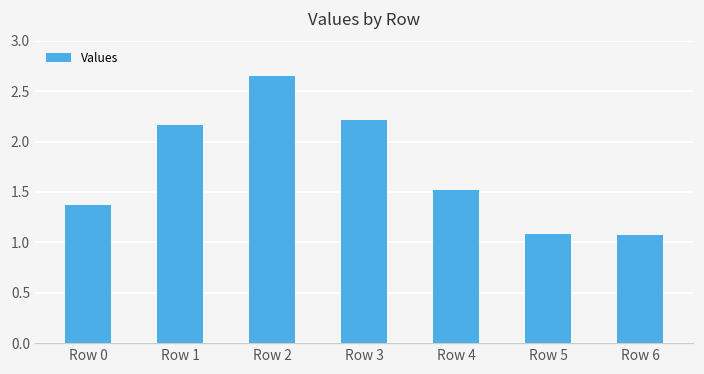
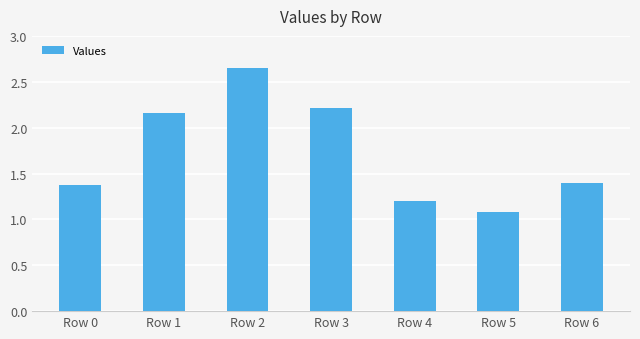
  {
    "Row 0": 1.4,
    "Row 1": 2.2,
    "Row 2": 2.7,
    "Row 3": 2.2,
-   "Row 4": 1.5,
+   "Row 4": 1.2,
    "Row 5": 1.1,
-   "Row 6": 1.1
+   "Row 6": 1.4
  }
